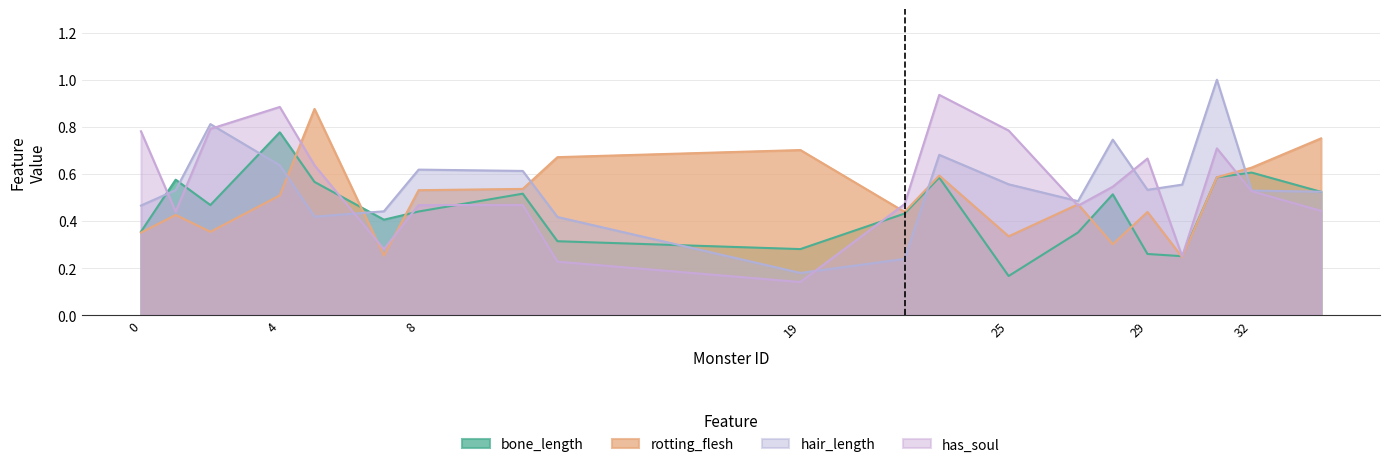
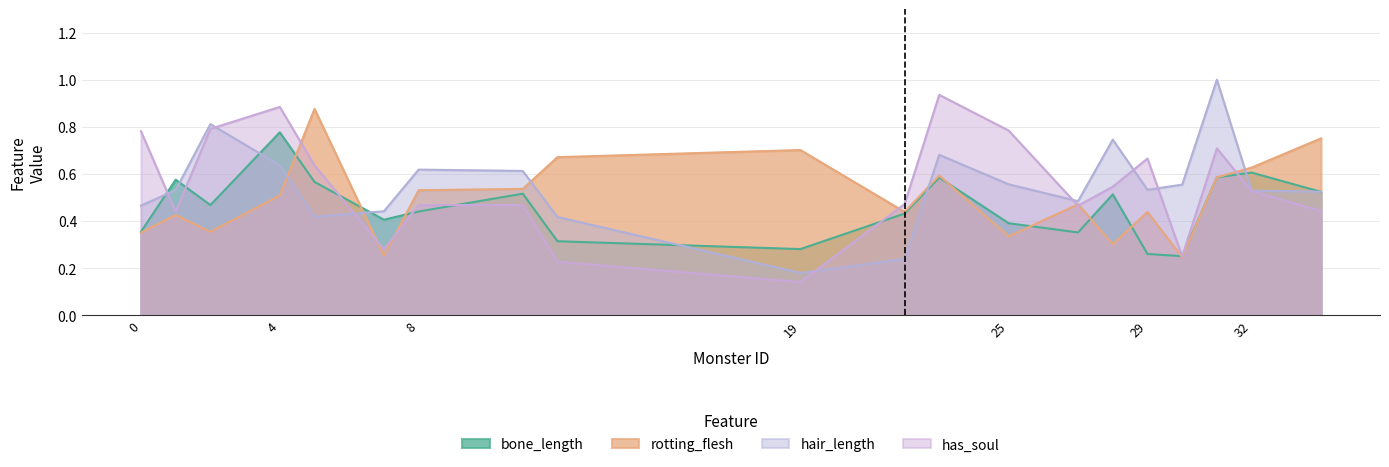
  {
    "bone_length": {
      "4": 0.78,
      "8": 0.44,
      "19": 0.28,
-     "25": 0.17,
+     "25": 0.39,
      "29": 0.26,
      "32": 0.61
    },
    "rotting_flesh": {
      "4": 0.51,
      "8": 0.53,
      "19": 0.70,
      "25": 0.34,
      "29": 0.44,
      "32": 0.63
    }
  }
